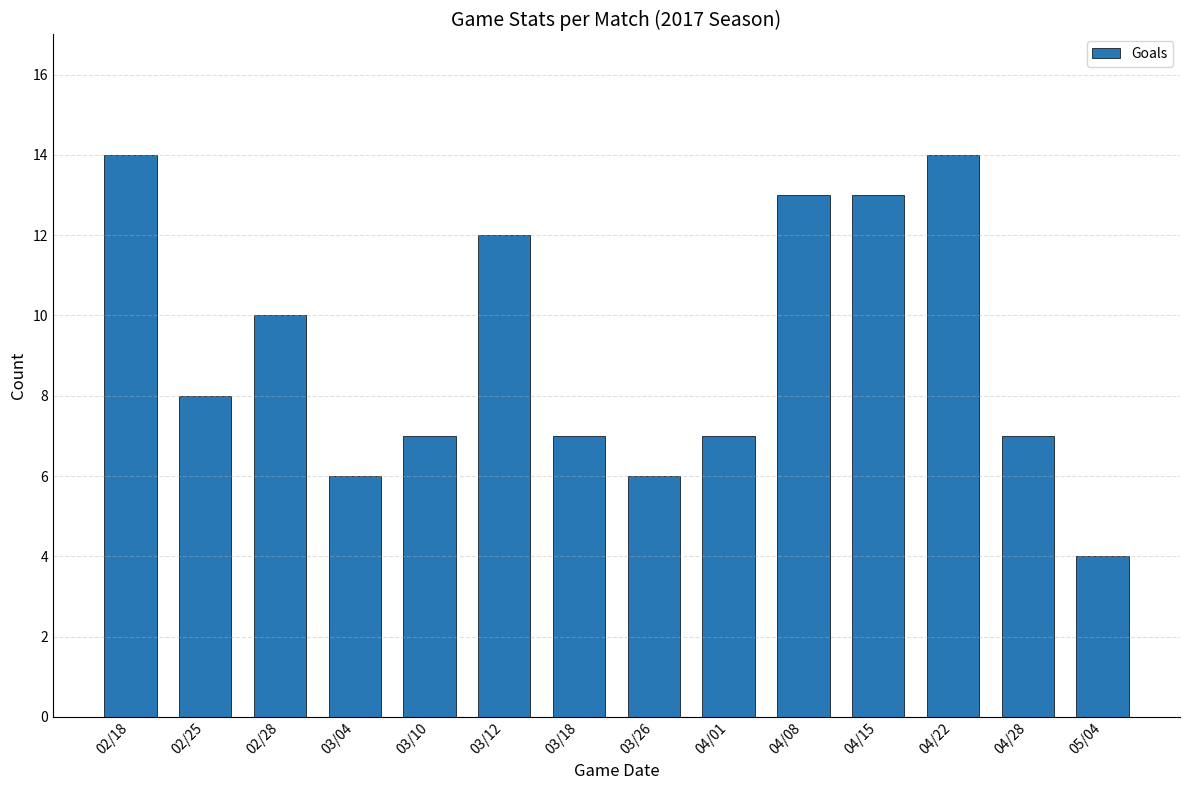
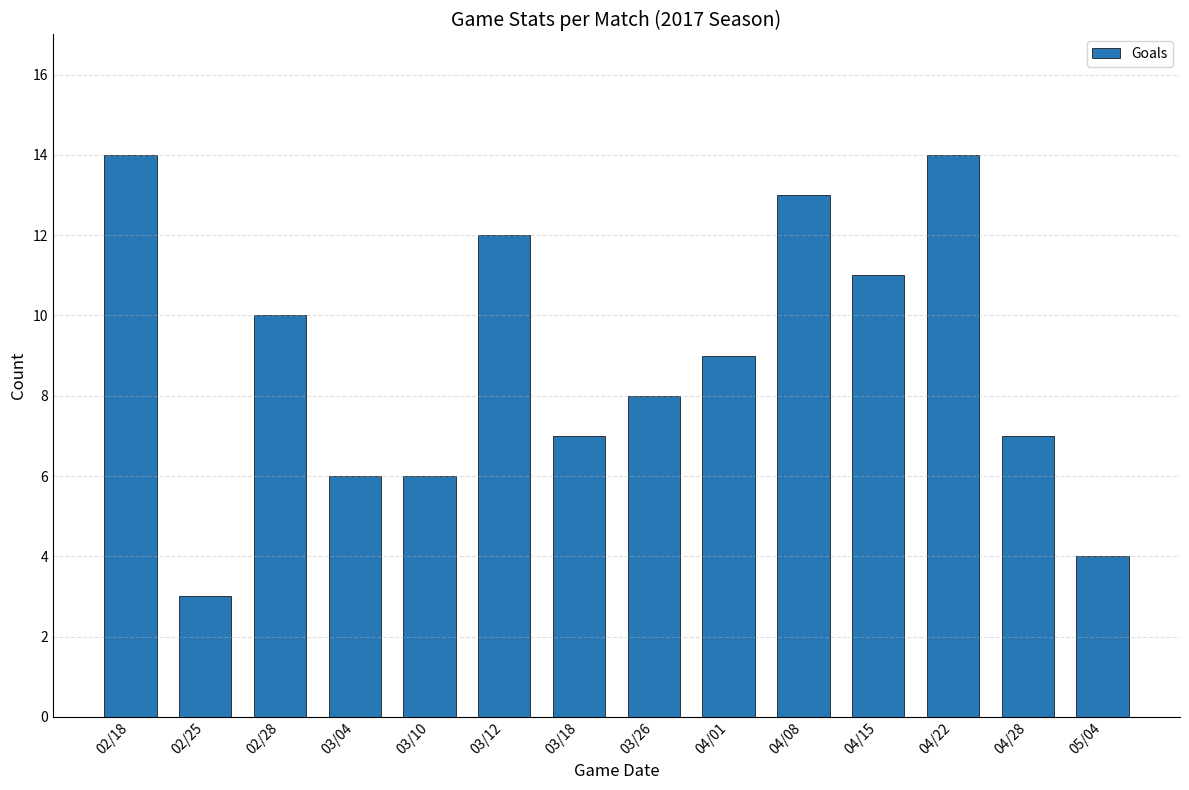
  {
    "02/18": 14,
-   "02/25": 8,
+   "02/25": 3,
    "02/28": 10,
    "03/04": 6,
-   "03/10": 7,
+   "03/10": 6,
    "03/12": 12,
    "03/18": 7,
-   "03/26": 6,
-   "04/01": 7,
+   "03/26": 8,
+   "04/01": 9,
    "04/08": 13,
-   "04/15": 13,
+   "04/15": 11,
    "04/22": 14,
    "04/28": 7,
    "05/04": 4
  }
